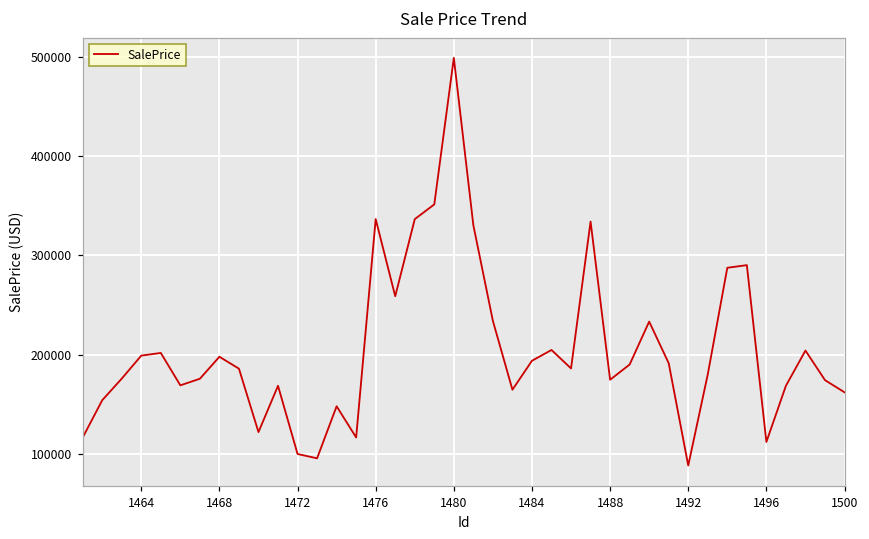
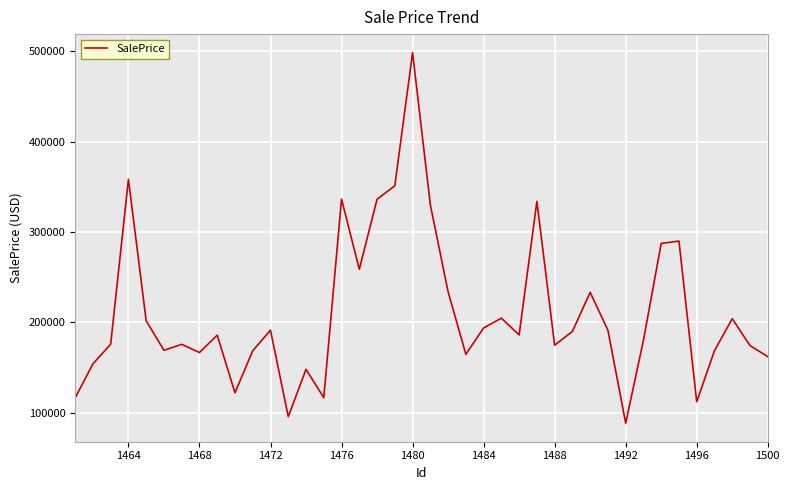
  {
-   "1464": 200000,
-   "1468": 200000,
-   "1472": 100000,
+   "1464": 360000,
+   "1468": 170000,
+   "1472": 190000,
    "1476": 340000,
    "1480": 500000,
    "1484": 190000,
    "1488": 170000,
    "1492": 90000,
    "1496": 110000,
    "1500": 160000
  }
